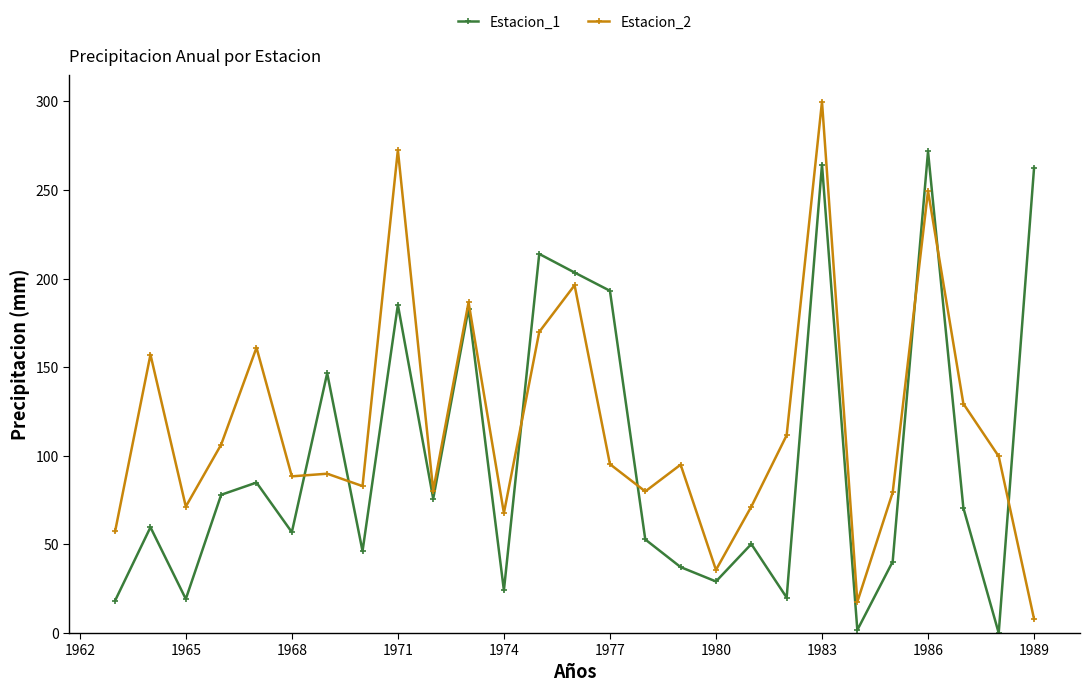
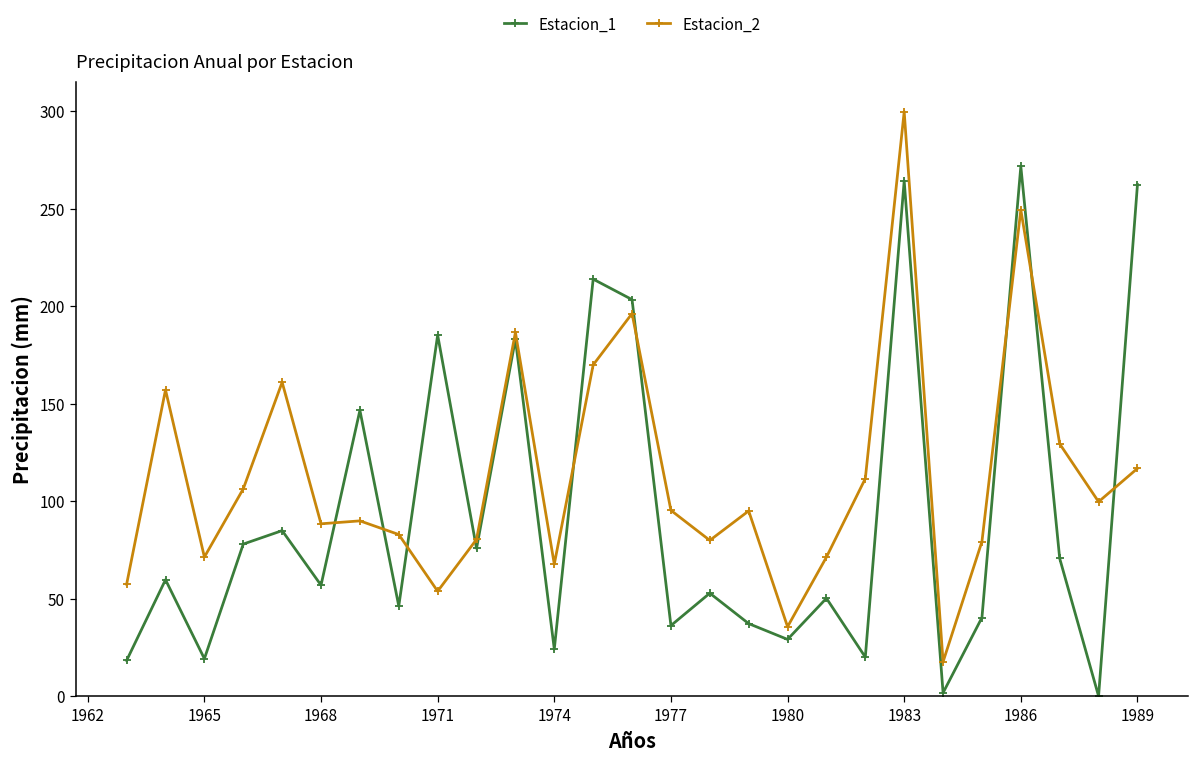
  {
    "Estacion_1": {
      "1965": 19,
      "1968": 57,
      "1971": 185,
      "1974": 24,
-     "1977": 193,
+     "1977": 36,
      "1980": 29,
      "1983": 264,
      "1986": 272,
      "1989": 262
    },
    "Estacion_2": {
      "1965": 71,
      "1968": 88,
-     "1971": 273,
+     "1971": 54,
      "1974": 68,
      "1977": 95,
      "1980": 36,
      "1983": 300,
      "1986": 249,
-     "1989": 8
+     "1989": 117
    }
  }
